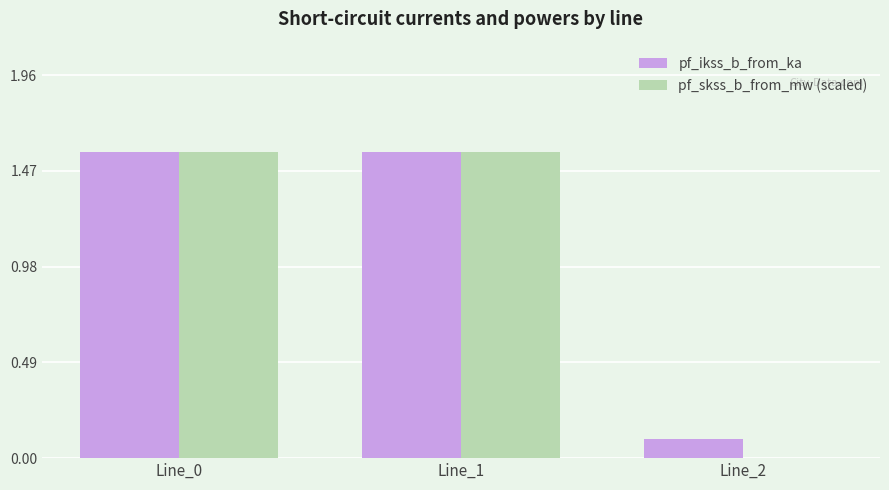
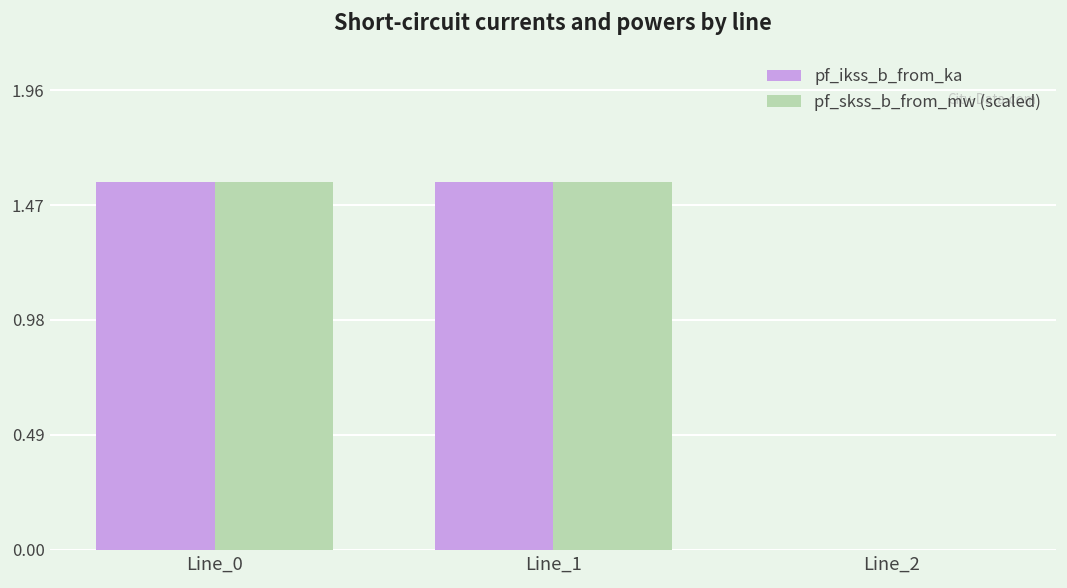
  {
    "pf_ikss_b_from_ka": {
      "Line_0": 1.57,
      "Line_1": 1.57,
-     "Line_2": 0.1
+     "Line_2": 0.0
    },
    "pf_skss_b_from_mw (scaled)": {
      "Line_0": 1.57,
      "Line_1": 1.57,
      "Line_2": 0.0
    }
  }
